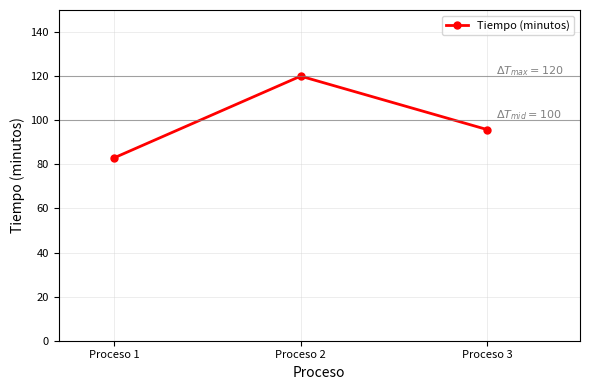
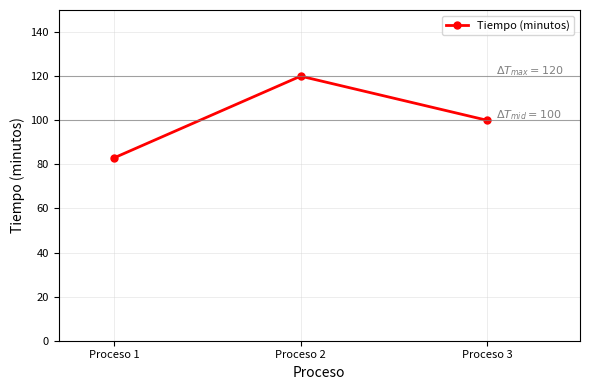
  {
    "Proceso 1": 83,
    "Proceso 2": 120,
-   "Proceso 3": 96
+   "Proceso 3": 100
  }
